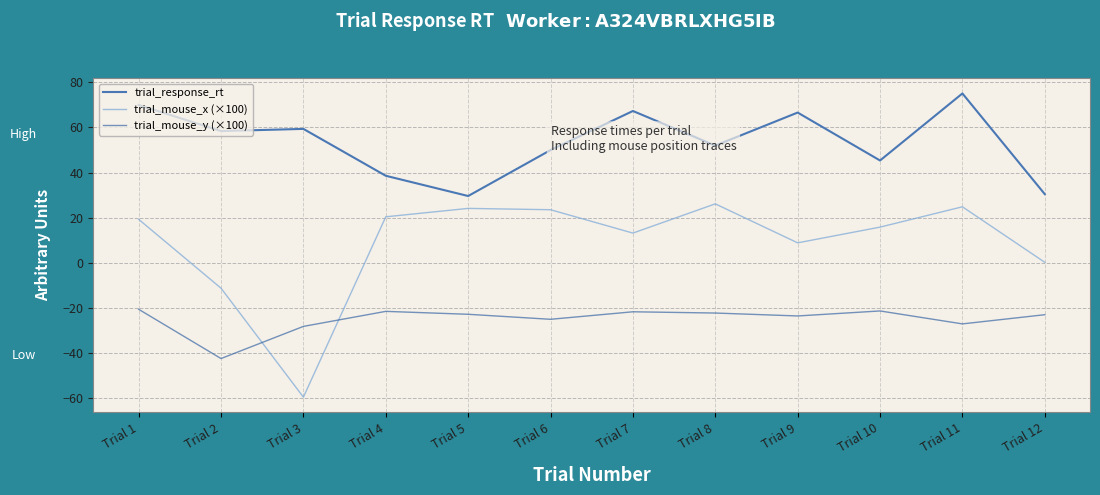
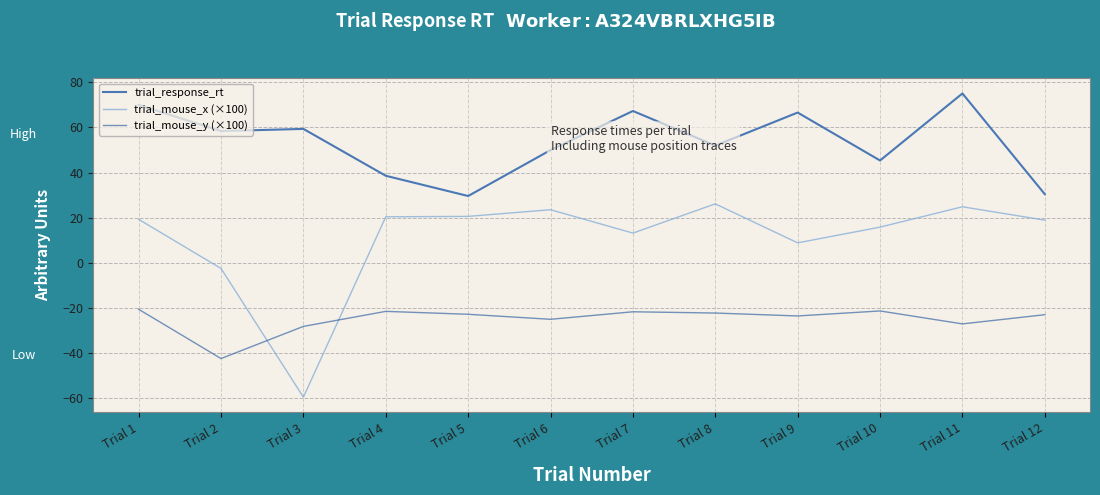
  {
    "trial_mouse_x (×100)": {
      "Trial 1": 19,
-     "Trial 2": -11,
+     "Trial 2": -3,
      "Trial 3": -60,
      "Trial 4": 20,
-     "Trial 5": 24,
+     "Trial 5": 21,
      "Trial 6": 24,
      "Trial 7": 13,
      "Trial 8": 26,
      "Trial 9": 9,
      "Trial 10": 16,
      "Trial 11": 25,
-     "Trial 12": 0
+     "Trial 12": 19
    }
  }
